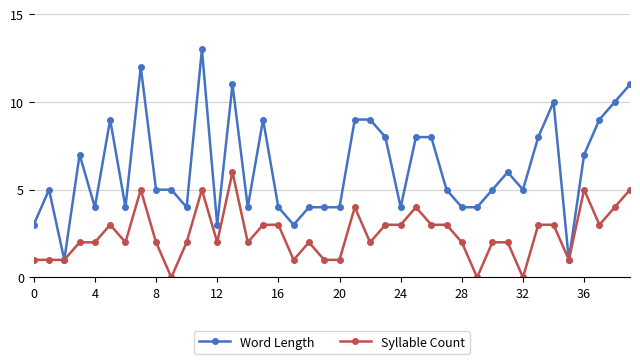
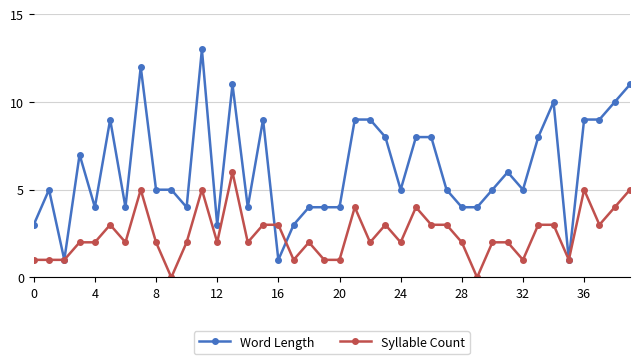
  {
    "Word Length": {
      "0": 3,
      "4": 4,
      "8": 5,
      "12": 3,
-     "16": 4,
+     "16": 1,
      "20": 4,
-     "24": 4,
+     "24": 5,
      "28": 4,
      "32": 5,
-     "36": 7
+     "36": 9
    },
    "Syllable Count": {
      "0": 1,
      "4": 2,
      "8": 2,
      "12": 2,
      "16": 3,
      "20": 1,
-     "24": 3,
+     "24": 2,
      "28": 2,
-     "32": 0,
+     "32": 1,
      "36": 5
    }
  }
